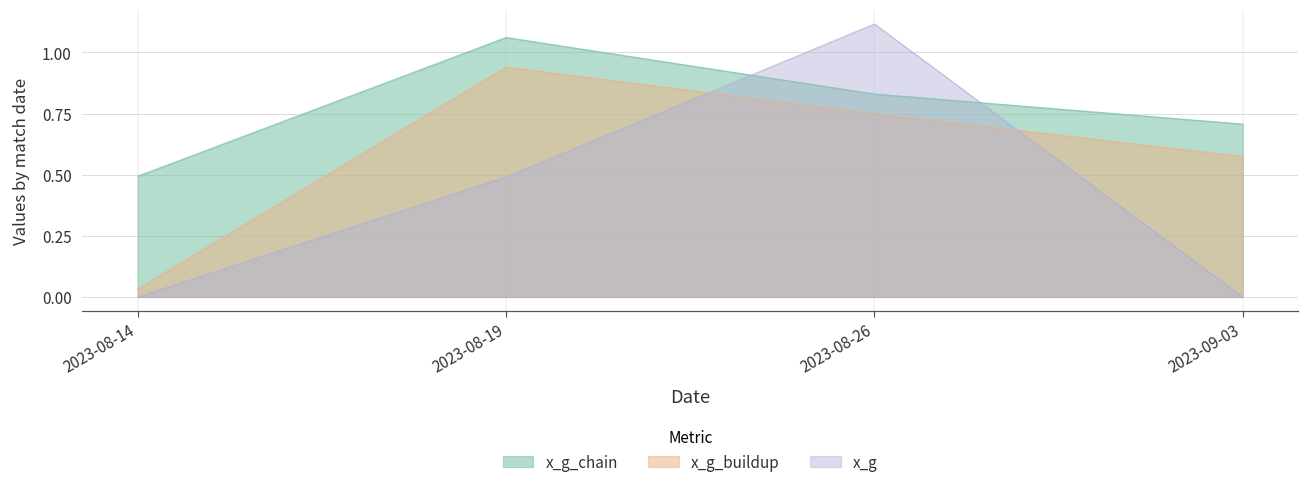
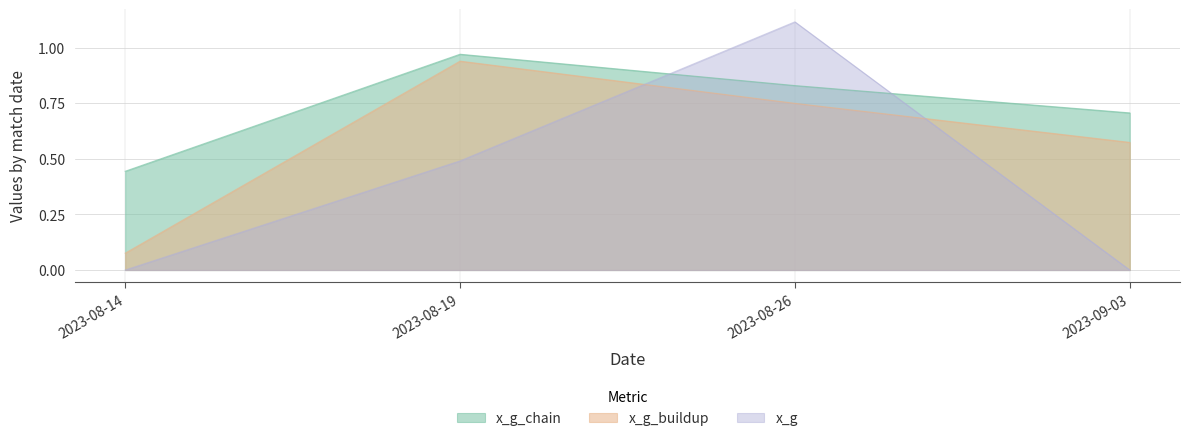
  {
    "x_g_chain": {
-     "2023-08-14": 0.49,
-     "2023-08-19": 1.06,
+     "2023-08-14": 0.44,
+     "2023-08-19": 0.97,
      "2023-08-26": 0.83,
      "2023-09-03": 0.71
    },
    "x_g_buildup": {
-     "2023-08-14": 0.03,
+     "2023-08-14": 0.08,
      "2023-08-19": 0.94,
      "2023-08-26": 0.75,
      "2023-09-03": 0.57
    },
    "x_g": {
      "2023-08-14": 0.00,
      "2023-08-19": 0.49,
      "2023-08-26": 1.12,
      "2023-09-03": 0.00
    }
  }
